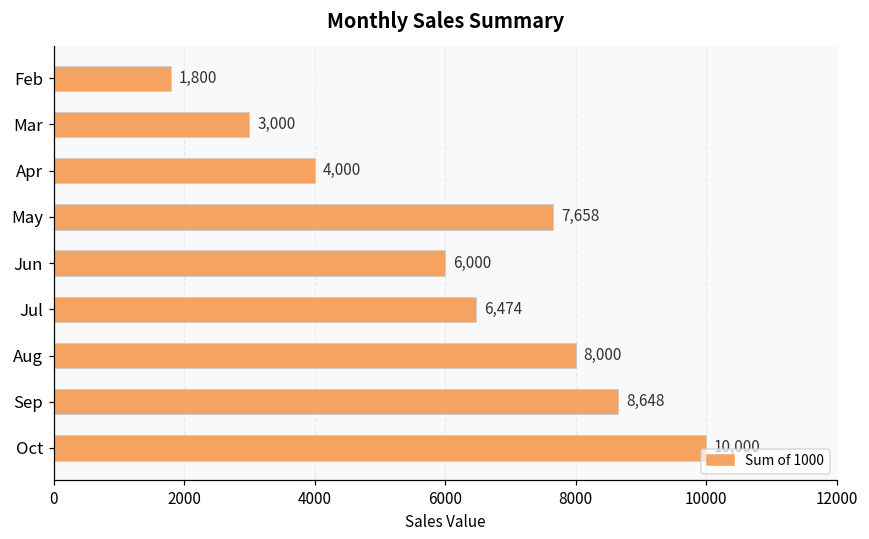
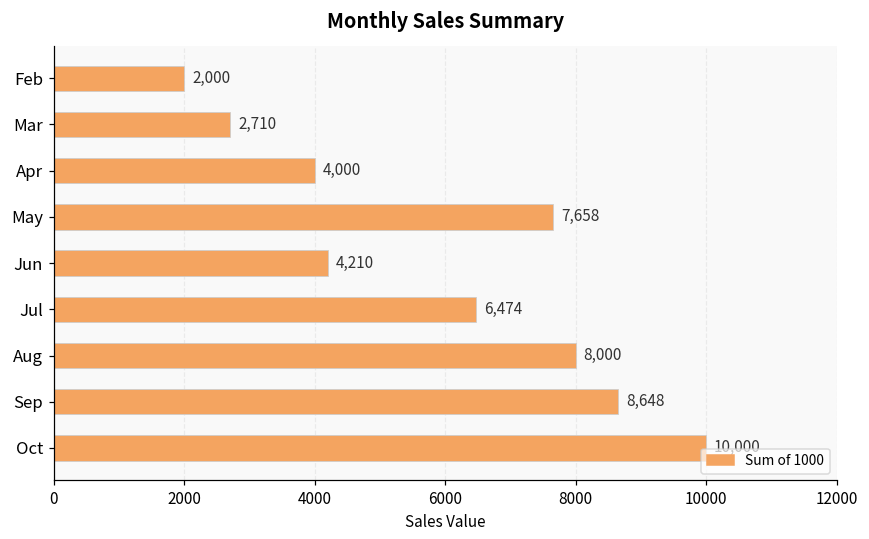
  {
-   "Feb": "1,800",
-   "Mar": "3,000",
+   "Feb": "2,000",
+   "Mar": "2,710",
    "Apr": "4,000",
    "May": "7,658",
-   "Jun": "6,000",
+   "Jun": "4,210",
    "Jul": "6,474",
    "Aug": "8,000",
    "Sep": "8,648"
  }
